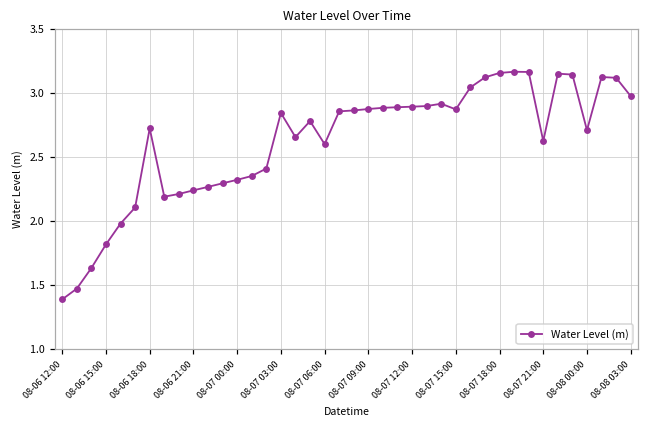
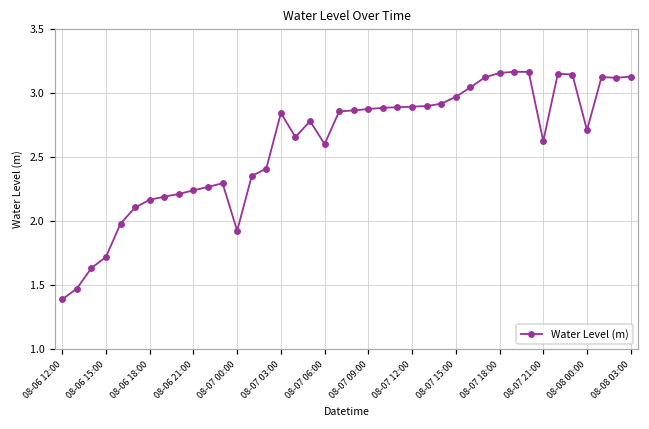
  {
    "08-06 12:00": 1.39,
-   "08-06 15:00": 1.82,
-   "08-06 18:00": 2.72,
+   "08-06 15:00": 1.72,
+   "08-06 18:00": 2.17,
    "08-06 21:00": 2.24,
-   "08-07 00:00": 2.32,
+   "08-07 00:00": 1.92,
    "08-07 03:00": 2.84,
    "08-07 06:00": 2.60,
    "08-07 09:00": 2.88,
    "08-07 12:00": 2.89,
-   "08-07 15:00": 2.87,
+   "08-07 15:00": 2.97,
    "08-07 18:00": 3.16,
    "08-07 21:00": 2.62,
    "08-08 00:00": 2.71,
-   "08-08 03:00": 2.98
+   "08-08 03:00": 3.13
  }
